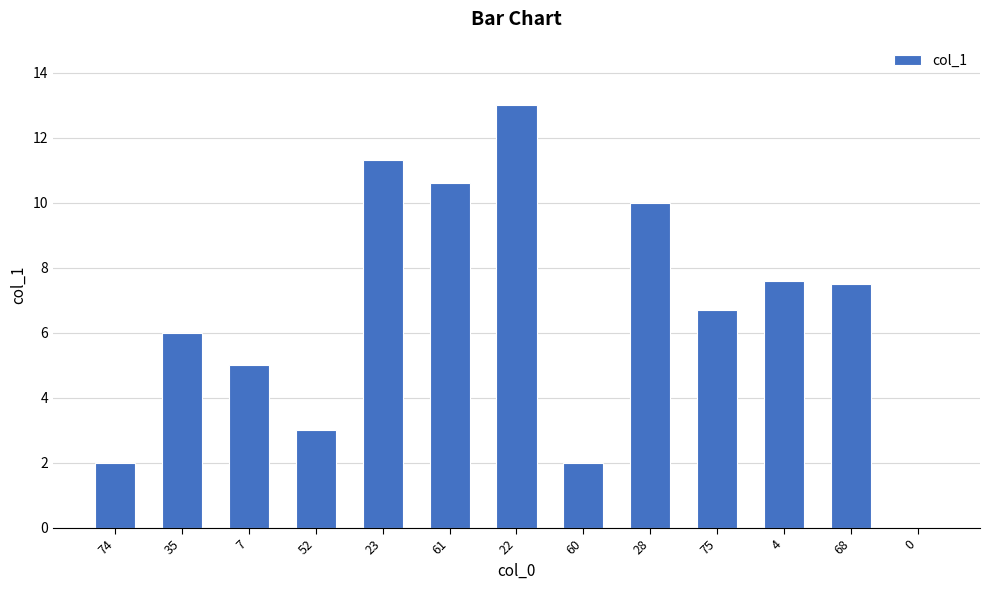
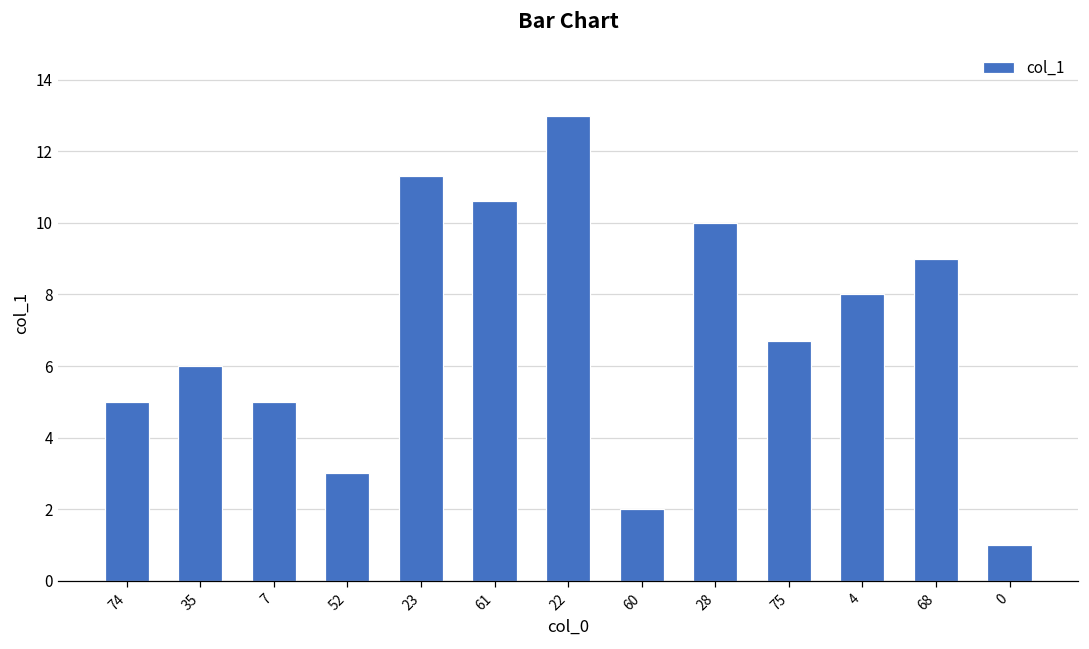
  {
-   "74": 2,
+   "74": 5,
    "35": 6.0,
    "7": 5.0,
    "52": 3.0,
    "23": 11.3,
    "61": 10.6,
    "22": 13.0,
    "60": 2.0,
    "28": 10.0,
    "75": 6.7,
-   "4": 7.6,
-   "68": 7.5,
-   "0": 0
+   "4": 8.0,
+   "68": 9.0,
+   "0": 1
  }
